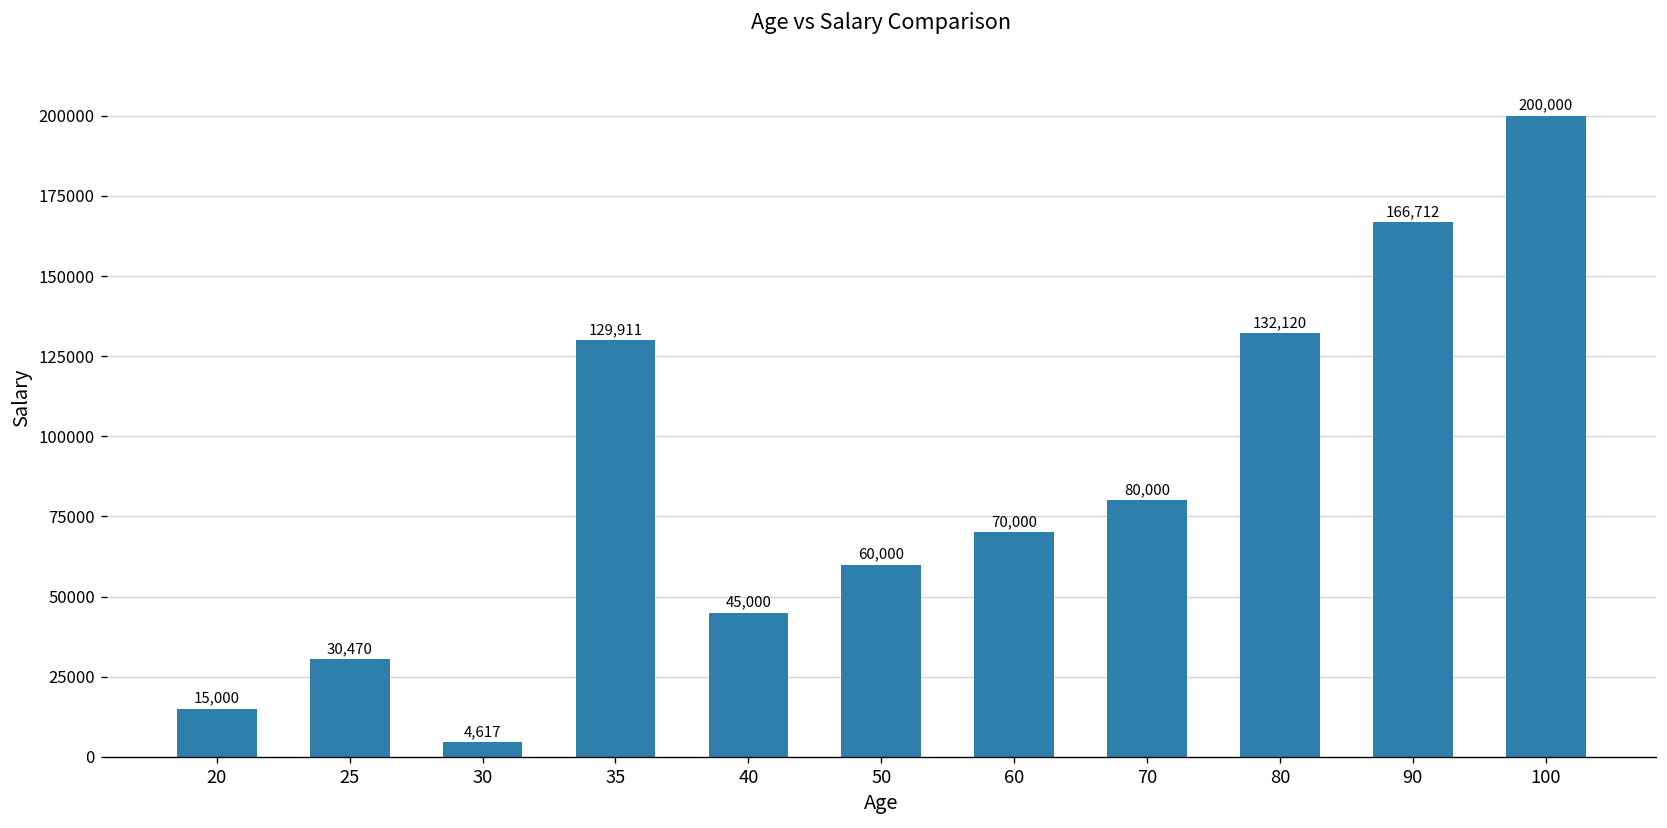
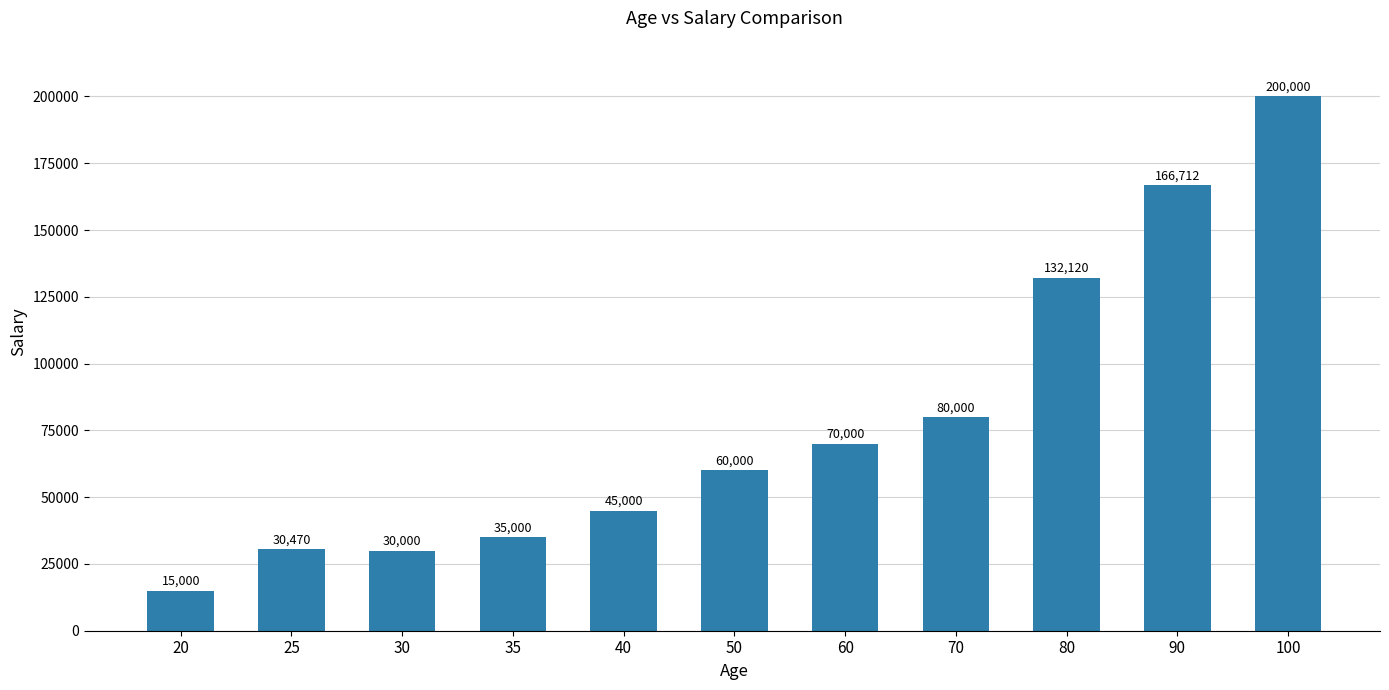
  {
    "20": "15,000",
    "25": "30,470",
-   "30": "4,617",
-   "35": "129,911",
+   "30": "30,000",
+   "35": "35,000",
    "40": "45,000",
    "50": "60,000",
    "60": "70,000",
    "70": "80,000",
    "80": "132,120",
    "90": "166,712",
    "100": "200,000"
  }
